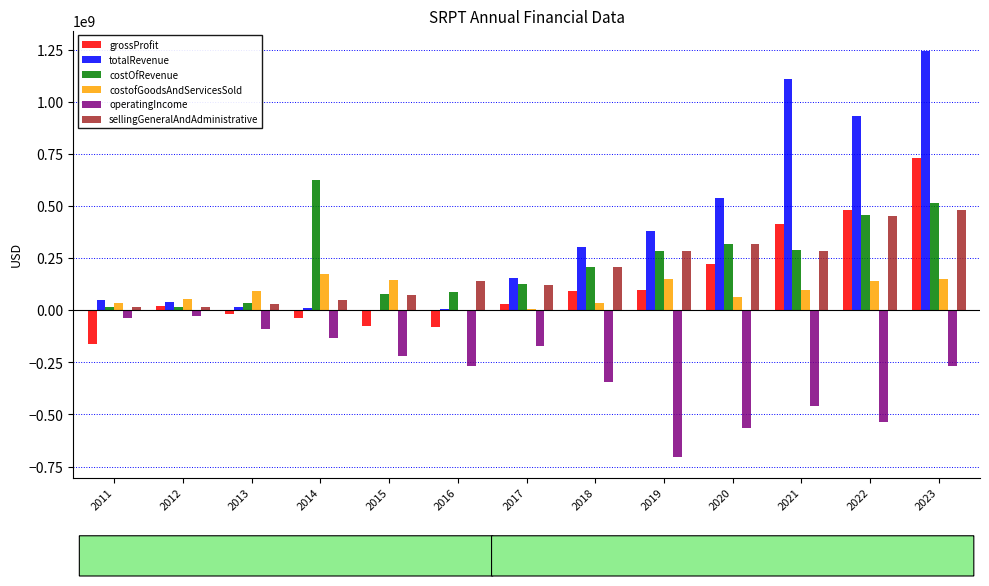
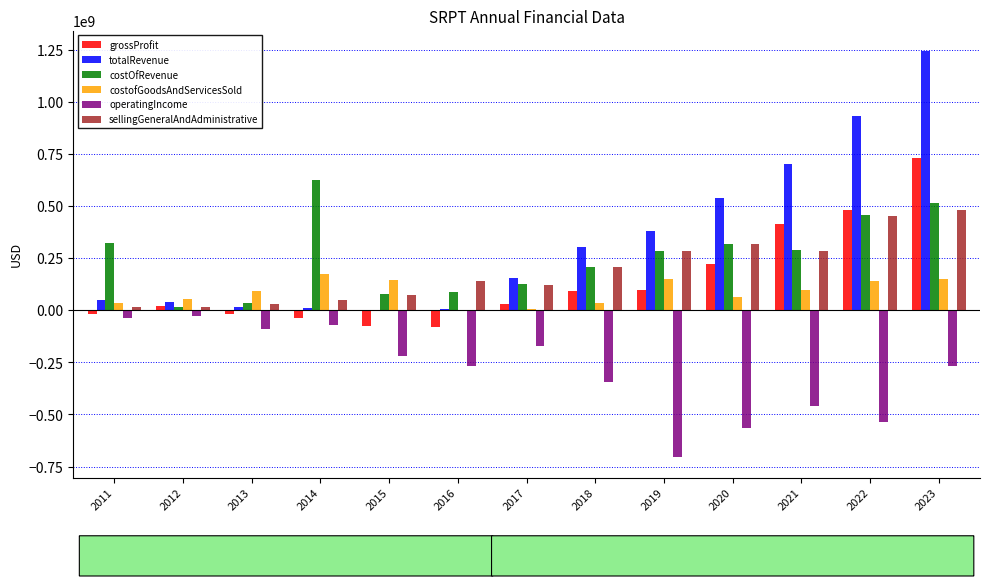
  {
    "grossProfit": {
-     "2011": -160000000,
+     "2011": -20000000,
      "2012": 20000000,
      "2013": -20000000,
      "2014": -40000000,
      "2015": -80000000,
      "2016": -80000000,
      "2017": 30000000,
      "2018": 90000000,
      "2019": 100000000,
      "2020": 220000000,
      "2021": 410000000,
      "2022": 480000000,
      "2023": 730000000
    },
    "totalRevenue": {
      "2011": 50000000,
      "2012": 40000000,
      "2013": 10000000,
      "2017": 150000000,
      "2018": 300000000,
      "2019": 380000000,
      "2020": 540000000,
-     "2021": 1110000000,
+     "2021": 700000000,
      "2022": 930000000,
      "2023": 1240000000
    },
    "costOfRevenue": {
-     "2011": 20000000,
+     "2011": 320000000,
      "2012": 10000000,
      "2013": 30000000,
      "2014": 620000000,
      "2015": 80000000,
      "2016": 90000000,
      "2017": 130000000,
      "2018": 210000000,
      "2019": 290000000,
      "2020": 320000000,
      "2021": 290000000,
      "2022": 450000000,
      "2023": 510000000
    },
    "costofGoodsAndServicesSold": {
      "2011": 40000000,
      "2012": 50000000,
      "2013": 90000000,
      "2014": 170000000,
      "2015": 150000000,
      "2018": 30000000,
      "2019": 150000000,
      "2020": 60000000,
      "2021": 100000000,
      "2022": 140000000,
      "2023": 150000000
    },
    "operatingIncome": {
      "2011": -40000000,
      "2012": -30000000,
      "2013": -90000000,
-     "2014": -130000000,
+     "2014": -70000000,
      "2015": -220000000,
      "2016": -270000000,
      "2017": -170000000,
      "2018": -340000000,
      "2019": -710000000,
      "2020": -560000000,
      "2021": -460000000,
      "2022": -540000000,
      "2023": -270000000
    },
    "sellingGeneralAndAdministrative": {
      "2011": 20000000,
      "2012": 10000000,
      "2013": 30000000,
      "2014": 50000000,
      "2015": 80000000,
      "2016": 140000000,
      "2017": 120000000,
      "2018": 210000000,
      "2019": 280000000,
      "2020": 320000000,
      "2021": 280000000,
      "2022": 450000000,
      "2023": 480000000
    }
  }
